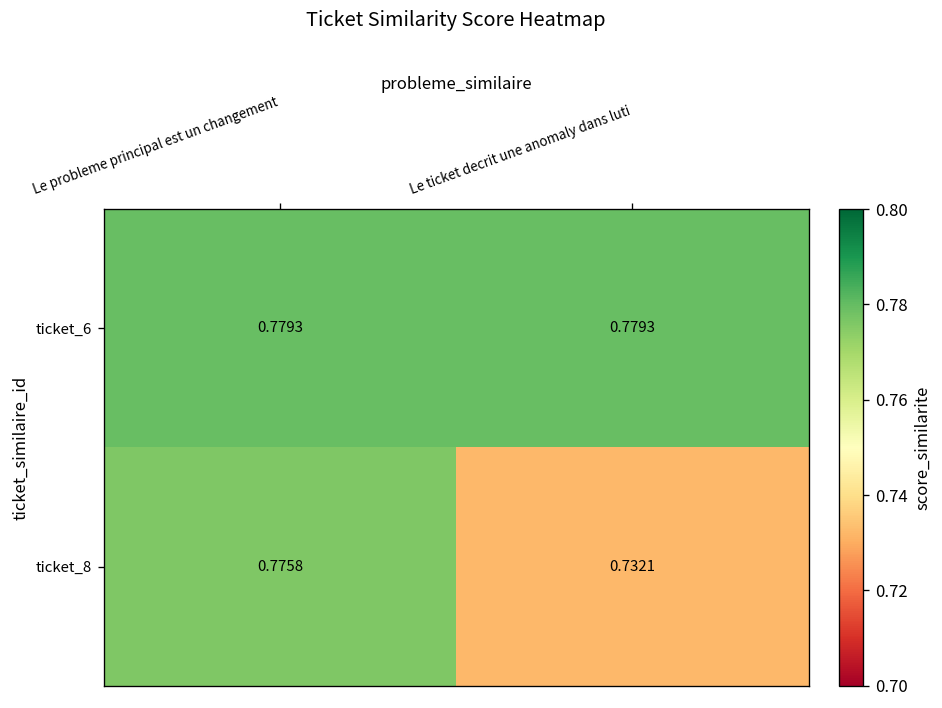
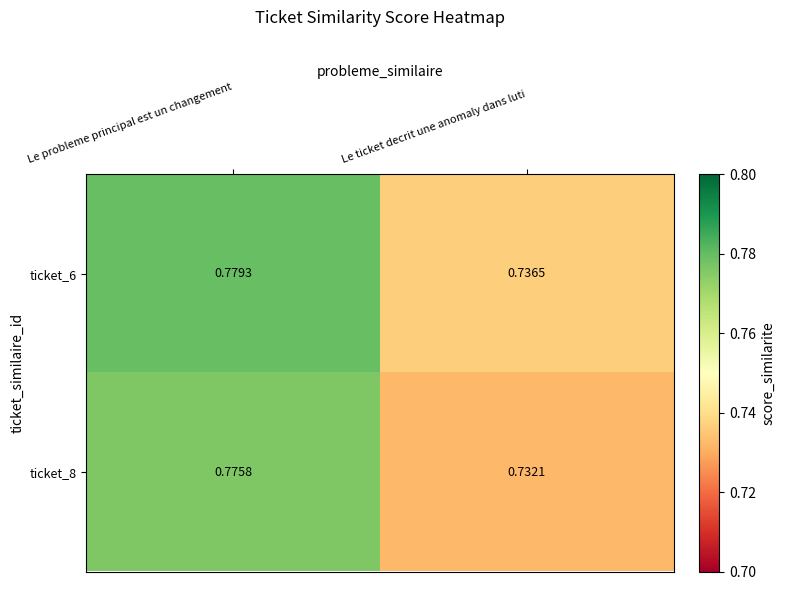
  {
    "ticket_6": {
      "Le probleme principal est un changement": 0.7793,
-     "Le ticket decrit une anomaly dans luti": 0.7793
+     "Le ticket decrit une anomaly dans luti": 0.7365
    },
    "ticket_8": {
      "Le probleme principal est un changement": 0.7758,
      "Le ticket decrit une anomaly dans luti": 0.7321
    }
  }
